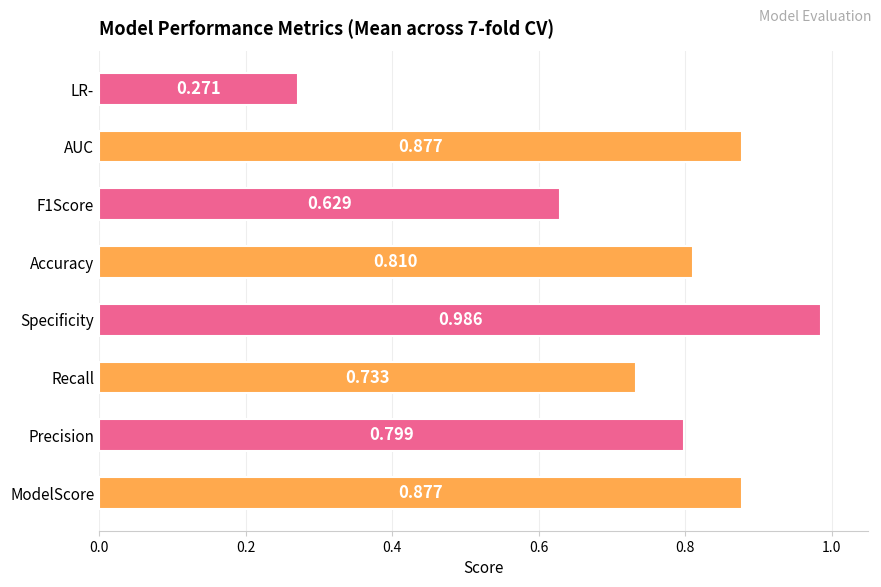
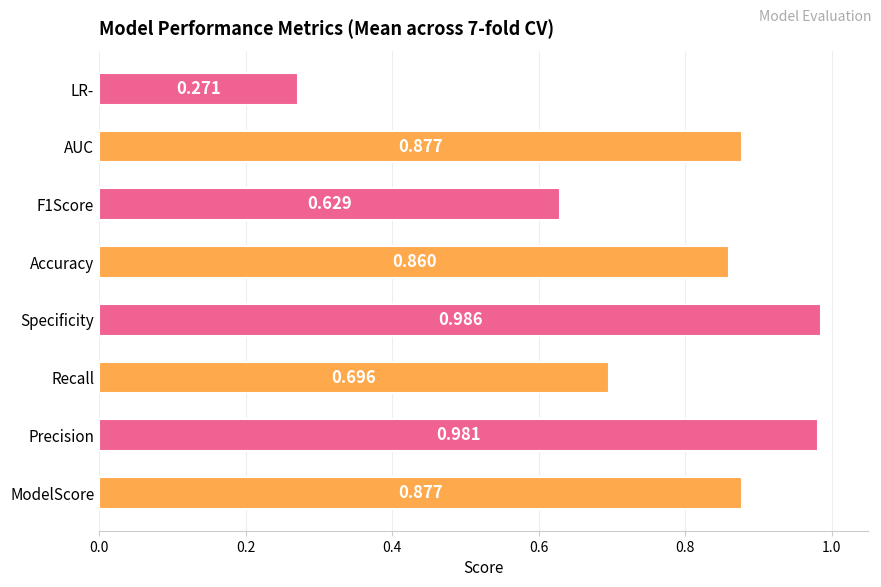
  {
    "LR-": 0.271,
    "AUC": 0.877,
    "F1Score": 0.629,
-   "Accuracy": 0.810,
+   "Accuracy": 0.860,
    "Specificity": 0.986,
-   "Recall": 0.733,
-   "Precision": 0.799,
+   "Recall": 0.696,
+   "Precision": 0.981,
    "ModelScore": 0.877
  }
